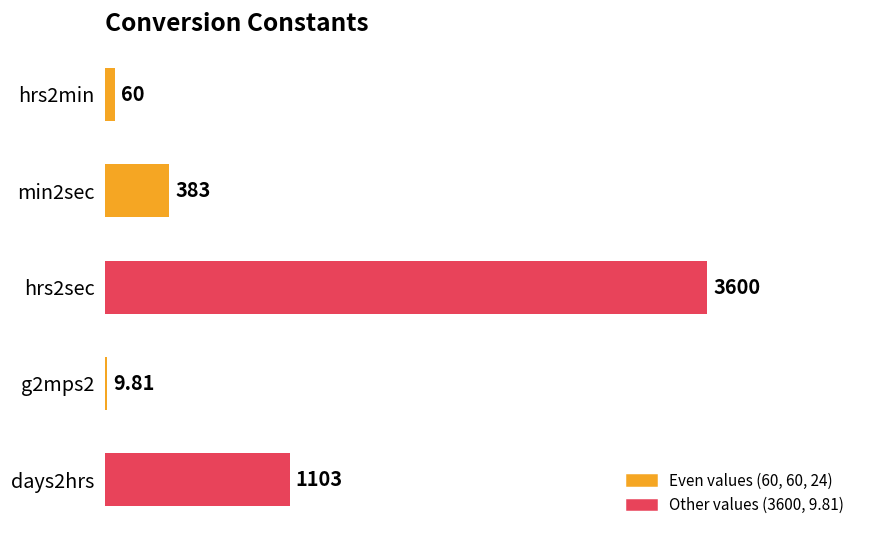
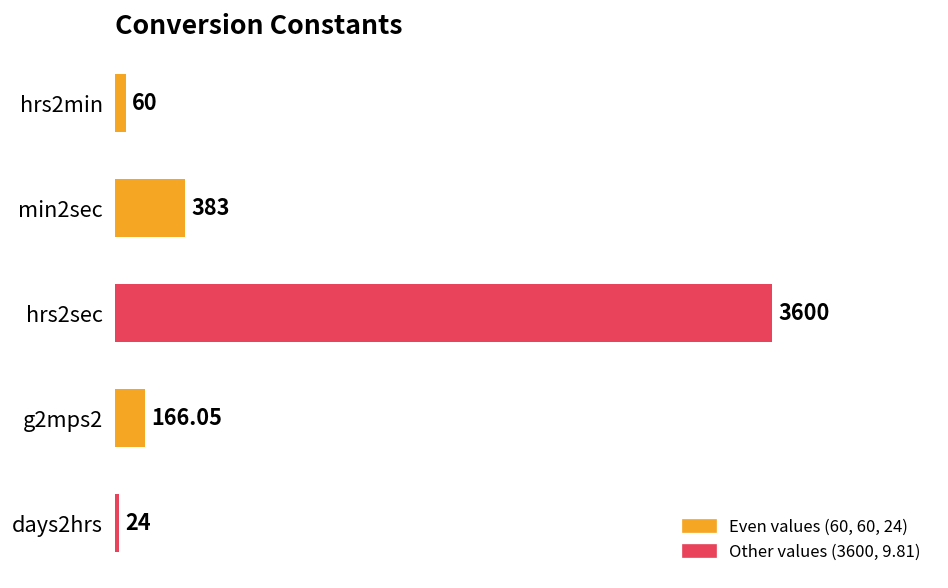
  {
    "hrs2min": 60,
    "min2sec": 383,
    "hrs2sec": 3600,
-   "g2mps2": 9.81,
-   "days2hrs": 1103
+   "g2mps2": 166.05,
+   "days2hrs": 24
  }
